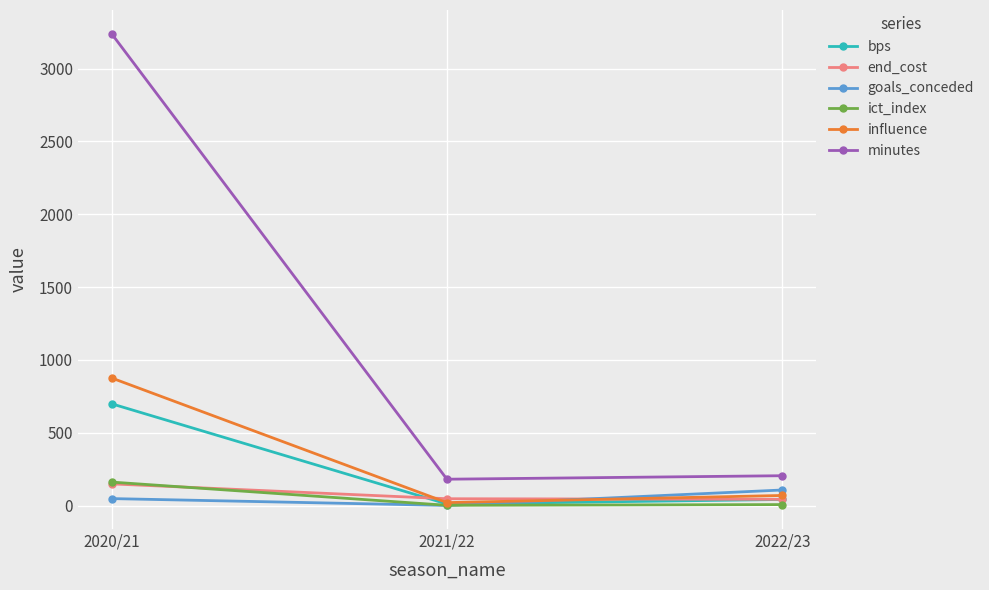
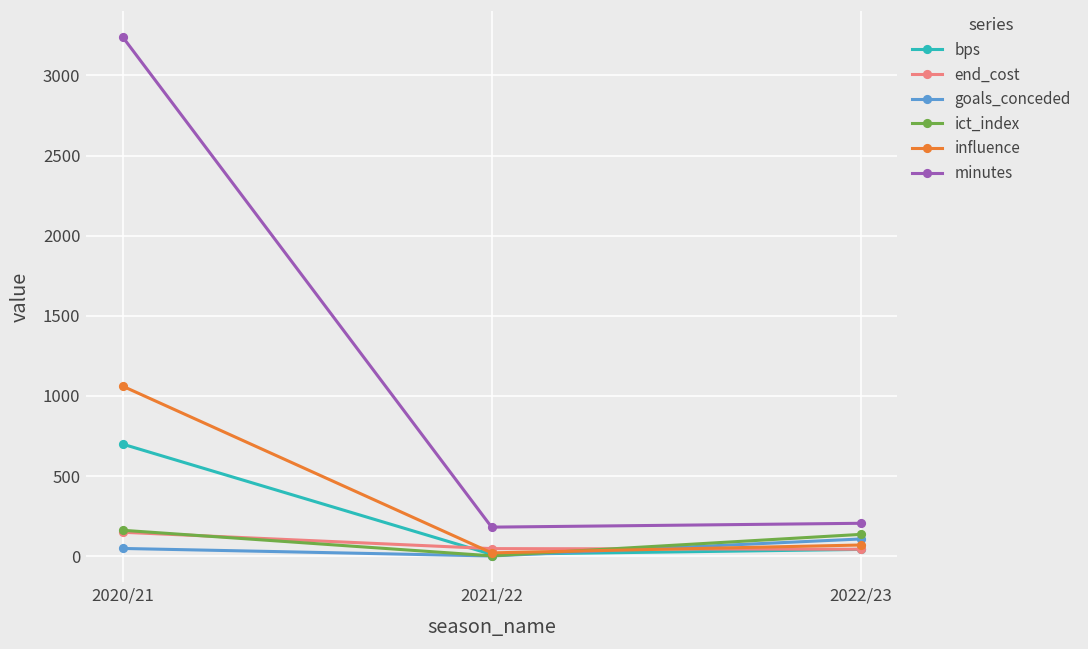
  {
    "bps": {
      "2020/21": 700
    },
    "end_cost": {
      "2021/22": 50
    },
    "goals_conceded": {
      "2020/21": 50,
      "2022/23": 110
    },
    "ict_index": {
-     "2022/23": 10
+     "2022/23": 140
    },
    "influence": {
-     "2020/21": 880,
+     "2020/21": 1060,
      "2022/23": 70
    },
    "minutes": {
      "2020/21": 3240,
      "2021/22": 180,
      "2022/23": 210
    }
  }
